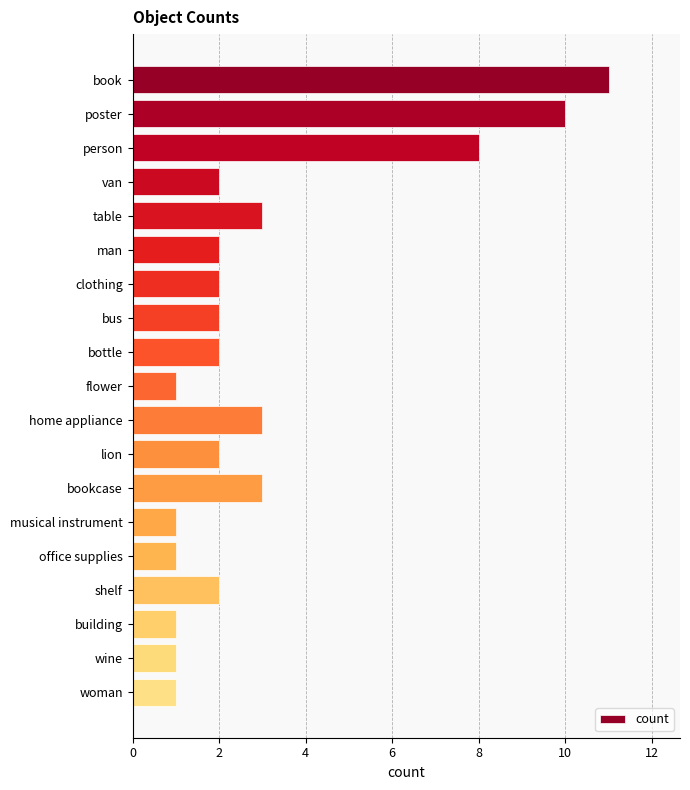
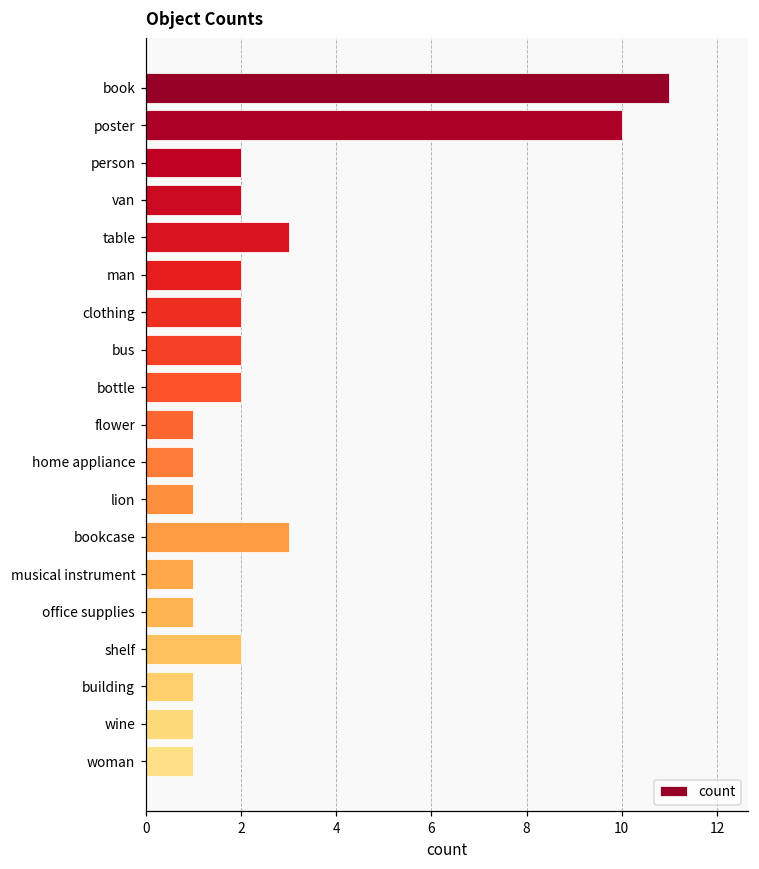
  {
    "book": 11,
    "poster": 10,
-   "person": 8,
+   "person": 2,
    "van": 2,
    "table": 3,
    "man": 2,
    "clothing": 2,
    "bus": 2,
    "bottle": 2,
    "flower": 1,
-   "home appliance": 3,
-   "lion": 2,
+   "home appliance": 1,
+   "lion": 1,
    "bookcase": 3,
    "musical instrument": 1,
    "office supplies": 1,
    "shelf": 2,
    "building": 1,
    "wine": 1,
    "woman": 1
  }
